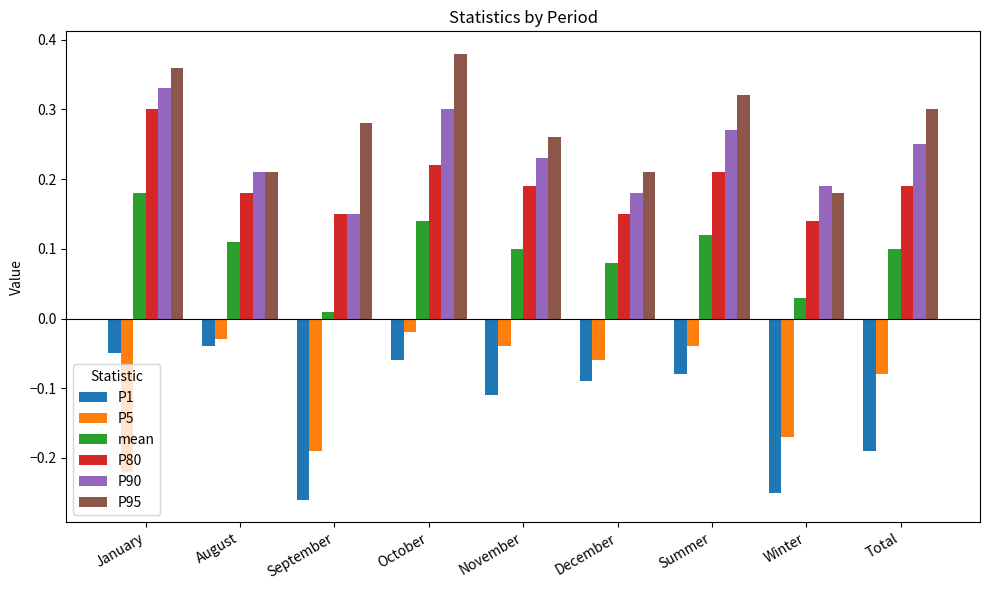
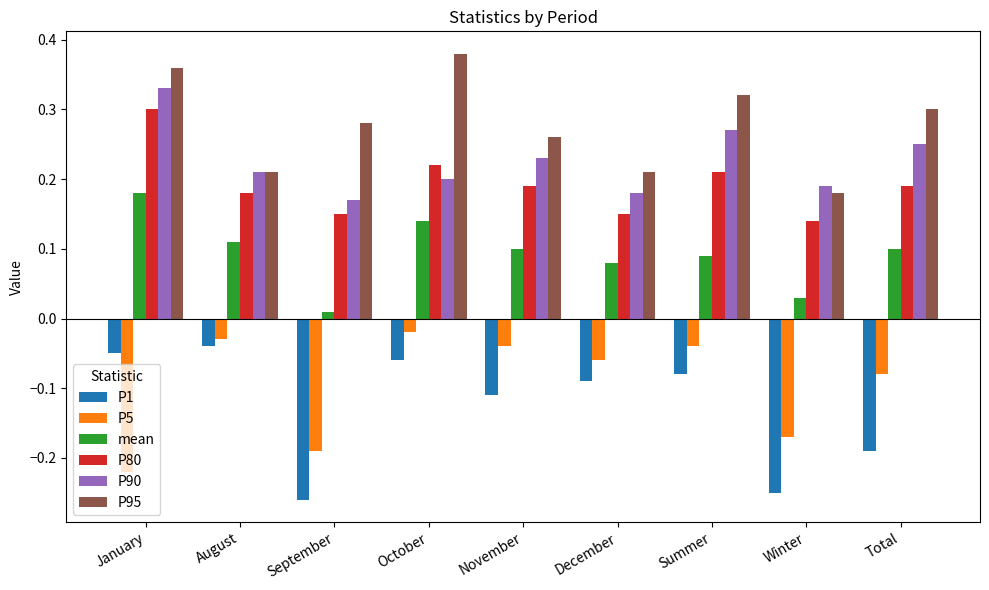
  {
    "P1": {
      "January": -0.05,
      "August": -0.04,
      "September": -0.26,
      "October": -0.06,
      "November": -0.11,
      "December": -0.09,
      "Summer": -0.08,
      "Winter": -0.25,
      "Total": -0.19
    },
    "P5": {
      "August": -0.03,
      "September": -0.19,
      "October": -0.02,
      "November": -0.04,
      "December": -0.06,
      "Summer": -0.04,
      "Winter": -0.17,
      "Total": -0.08
    },
    "mean": {
      "January": 0.18,
      "August": 0.11,
      "September": 0.01,
      "October": 0.14,
      "November": 0.10,
      "December": 0.08,
-     "Summer": 0.12,
+     "Summer": 0.09,
      "Winter": 0.03,
      "Total": 0.10
    },
    "P80": {
      "January": 0.30,
      "August": 0.18,
      "September": 0.15,
      "October": 0.22,
      "November": 0.19,
      "December": 0.15,
      "Summer": 0.21,
      "Winter": 0.14,
      "Total": 0.19
    },
    "P90": {
      "January": 0.33,
      "August": 0.21,
-     "September": 0.15,
-     "October": 0.3,
+     "September": 0.17,
+     "October": 0.2,
      "November": 0.23,
      "December": 0.18,
      "Summer": 0.27,
      "Winter": 0.19,
      "Total": 0.25
    },
    "P95": {
      "January": 0.36,
      "August": 0.21,
      "September": 0.28,
      "October": 0.38,
      "November": 0.26,
      "December": 0.21,
      "Summer": 0.32,
      "Winter": 0.18,
      "Total": 0.30
    }
  }
